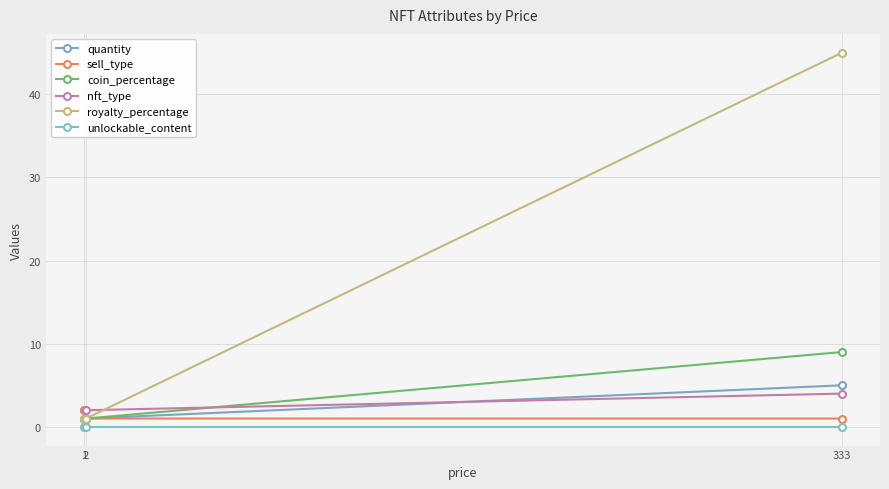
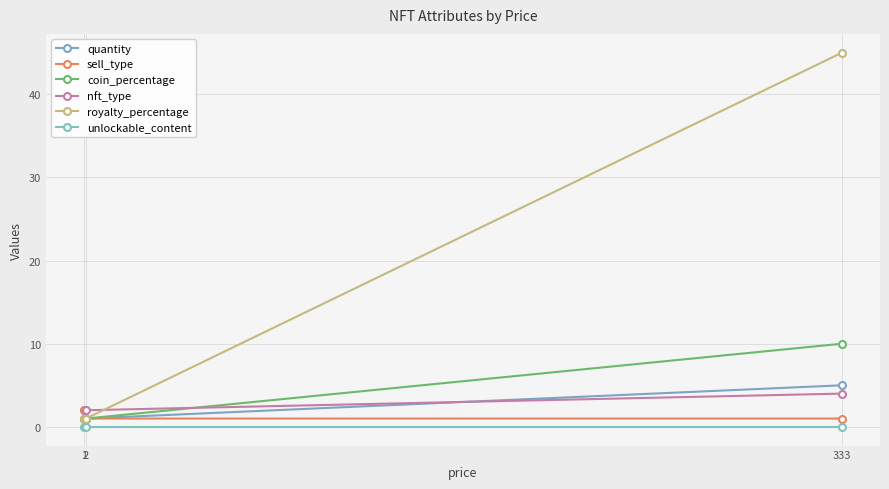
  {
    "sell_type": {
      "333": 1
    },
    "coin_percentage": {
-     "333": 9
+     "333": 10
    },
    "nft_type": {
      "333": 4
    },
    "royalty_percentage": {
      "333": 45
    }
  }
